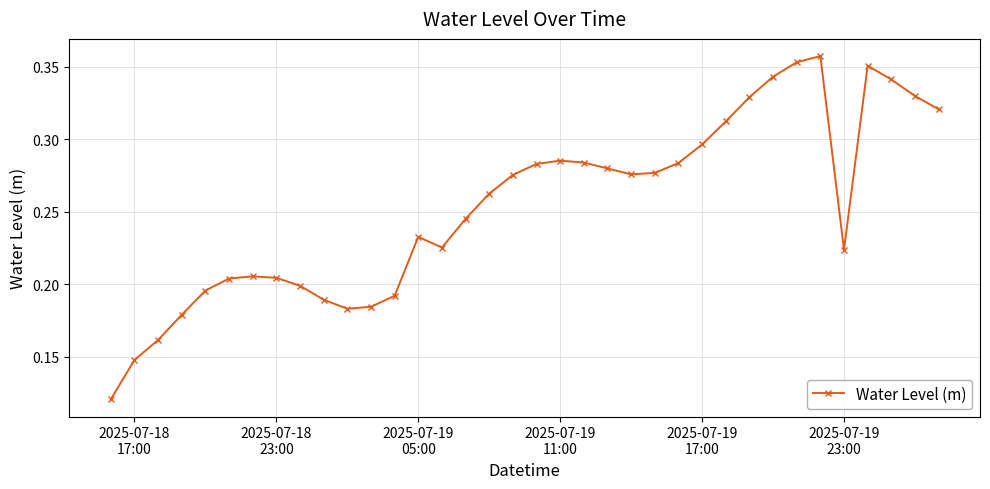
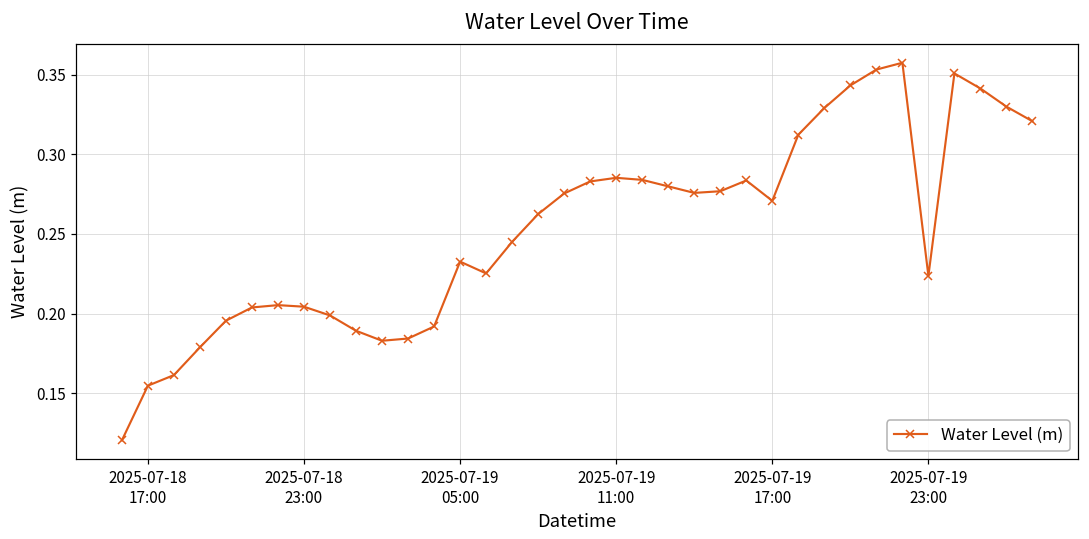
  {
-   "2025-07-18 17:00": 0.148,
+   "2025-07-18 17:00": 0.155,
    "2025-07-18 23:00": 0.204,
    "2025-07-19 05:00": 0.233,
    "2025-07-19 11:00": 0.285,
-   "2025-07-19 17:00": 0.296,
+   "2025-07-19 17:00": 0.271,
    "2025-07-19 23:00": 0.224
  }
